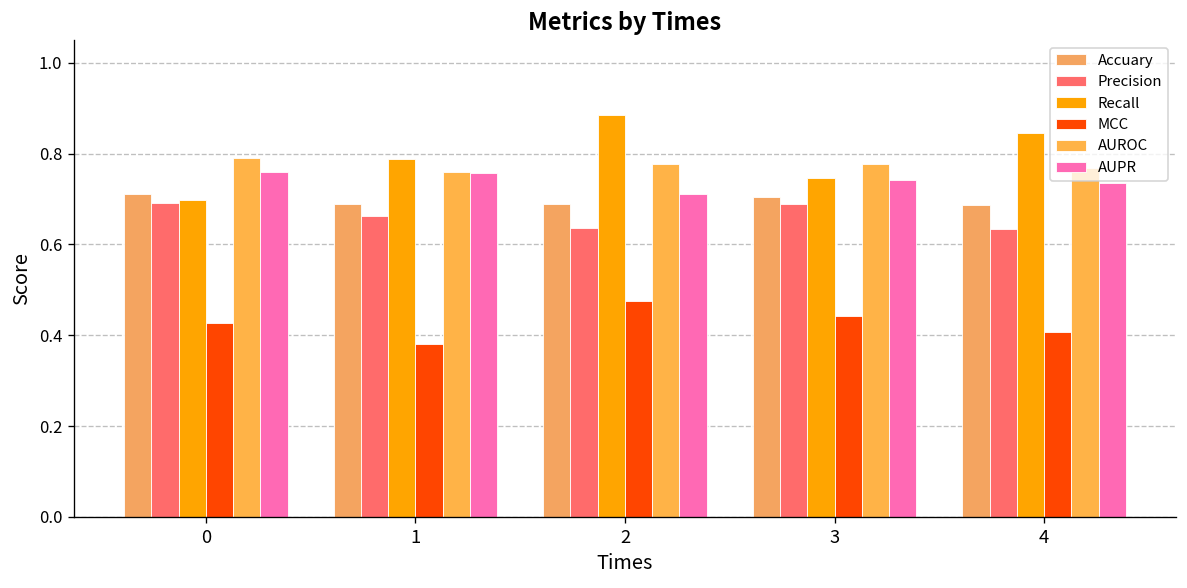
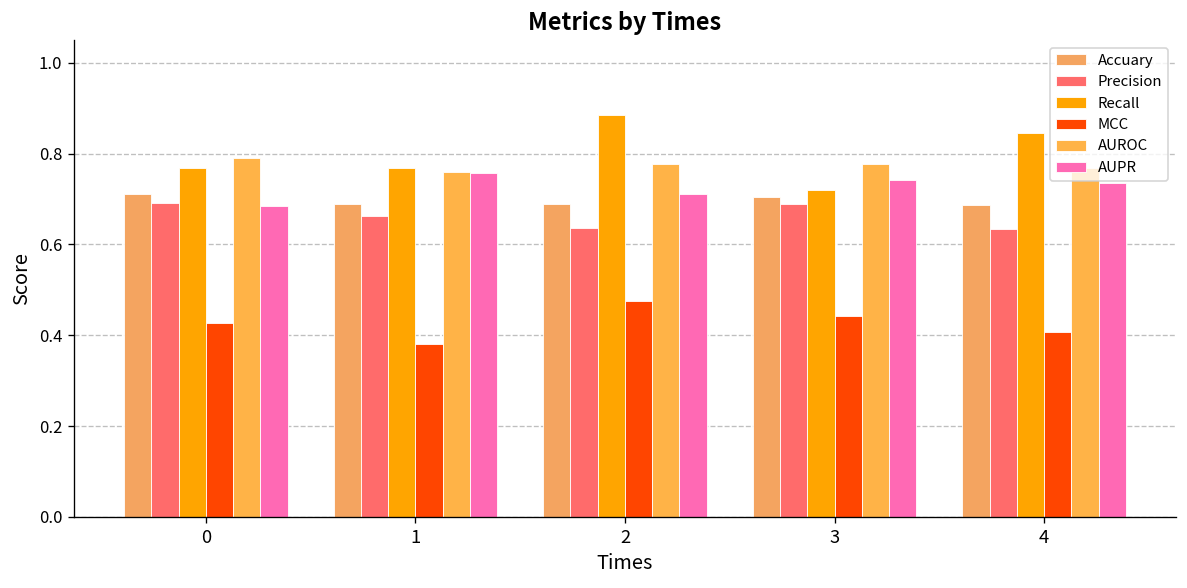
  {
    "Recall": {
-     "0": 0.70,
-     "1": 0.79,
+     "0": 0.77,
+     "1": 0.77,
      "2": 0.88,
-     "3": 0.75,
+     "3": 0.72,
      "4": 0.84
    },
    "MCC": {
      "0": 0.43,
      "1": 0.38,
      "2": 0.48,
      "3": 0.44,
      "4": 0.41
    },
    "AUPR": {
-     "0": 0.76,
+     "0": 0.69,
      "1": 0.76,
      "2": 0.71,
      "3": 0.74
    }
  }
